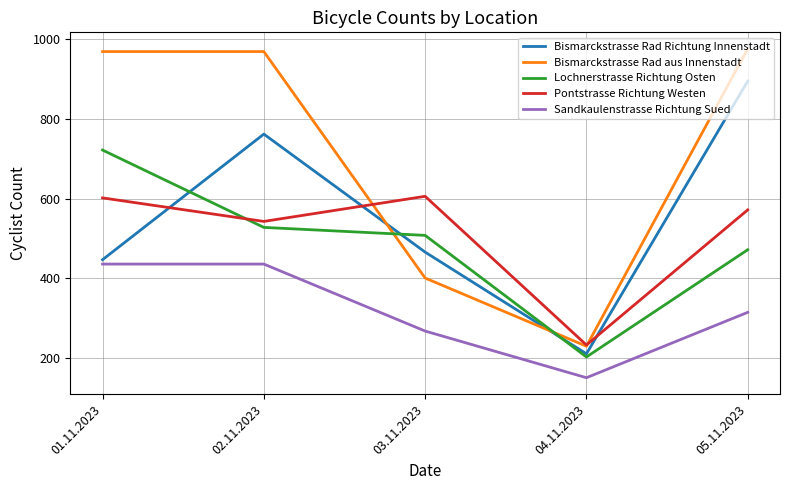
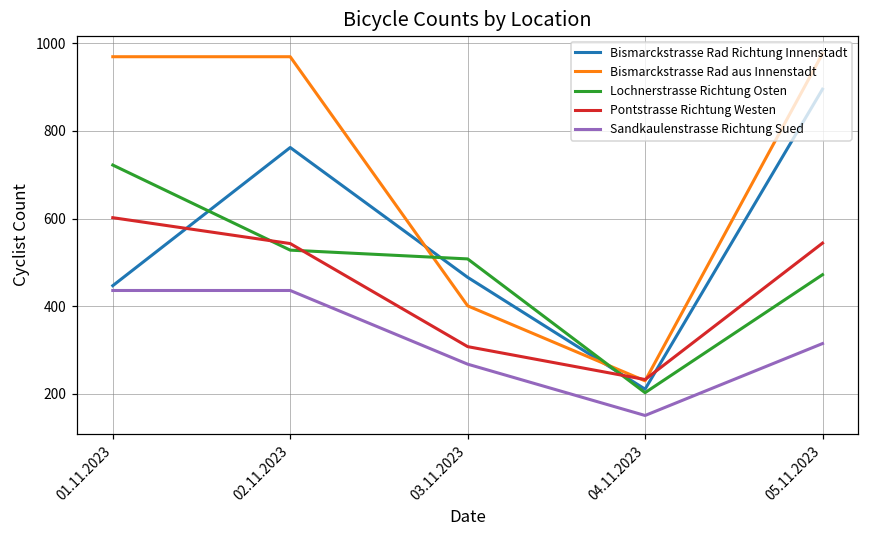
  {
    "Bismarckstrasse Rad Richtung Innenstadt": {
      "01.11.2023": 450,
      "02.11.2023": 760,
      "03.11.2023": 470,
      "04.11.2023": 210
    },
    "Bismarckstrasse Rad aus Innenstadt": {
      "01.11.2023": 970,
      "02.11.2023": 970,
      "03.11.2023": 400
    },
    "Lochnerstrasse Richtung Osten": {
      "01.11.2023": 720,
      "02.11.2023": 530,
      "03.11.2023": 510,
      "04.11.2023": 200,
      "05.11.2023": 470
    },
    "Pontstrasse Richtung Westen": {
      "01.11.2023": 600,
      "02.11.2023": 540,
-     "03.11.2023": 610,
-     "05.11.2023": 570
+     "03.11.2023": 310,
+     "05.11.2023": 540
    },
    "Sandkaulenstrasse Richtung Sued": {
      "01.11.2023": 440,
      "02.11.2023": 440,
      "03.11.2023": 270,
      "04.11.2023": 150,
      "05.11.2023": 320
    }
  }
